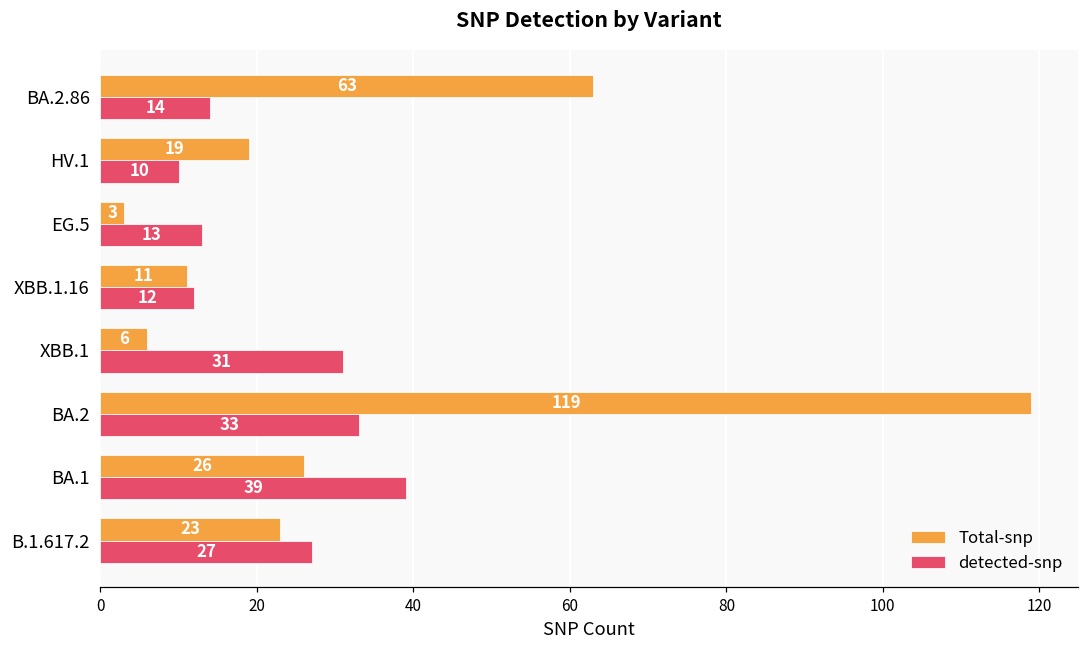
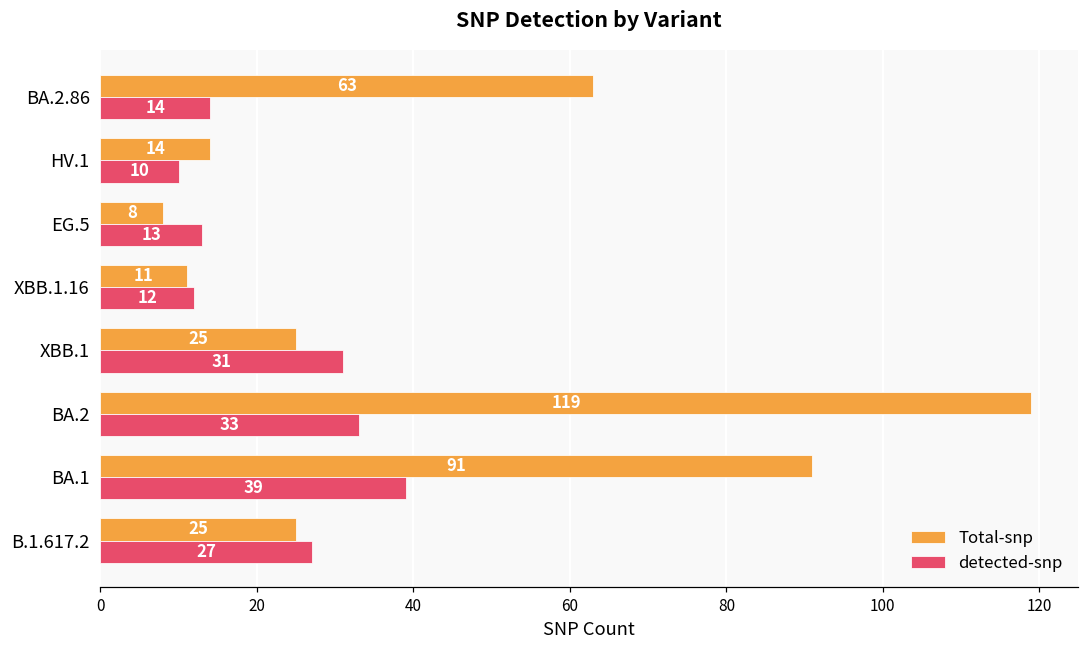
  {
    "Total-snp": {
      "BA.2.86": 63,
-     "HV.1": 19,
-     "EG.5": 3,
+     "HV.1": 14,
+     "EG.5": 8,
      "XBB.1.16": 11,
-     "XBB.1": 6,
+     "XBB.1": 25,
      "BA.2": 119,
-     "BA.1": 26,
-     "B.1.617.2": 23
+     "BA.1": 91,
+     "B.1.617.2": 25
    },
    "detected-snp": {
      "BA.2.86": 14,
      "HV.1": 10,
      "EG.5": 13,
      "XBB.1.16": 12,
      "XBB.1": 31,
      "BA.2": 33,
      "BA.1": 39,
      "B.1.617.2": 27
    }
  }
